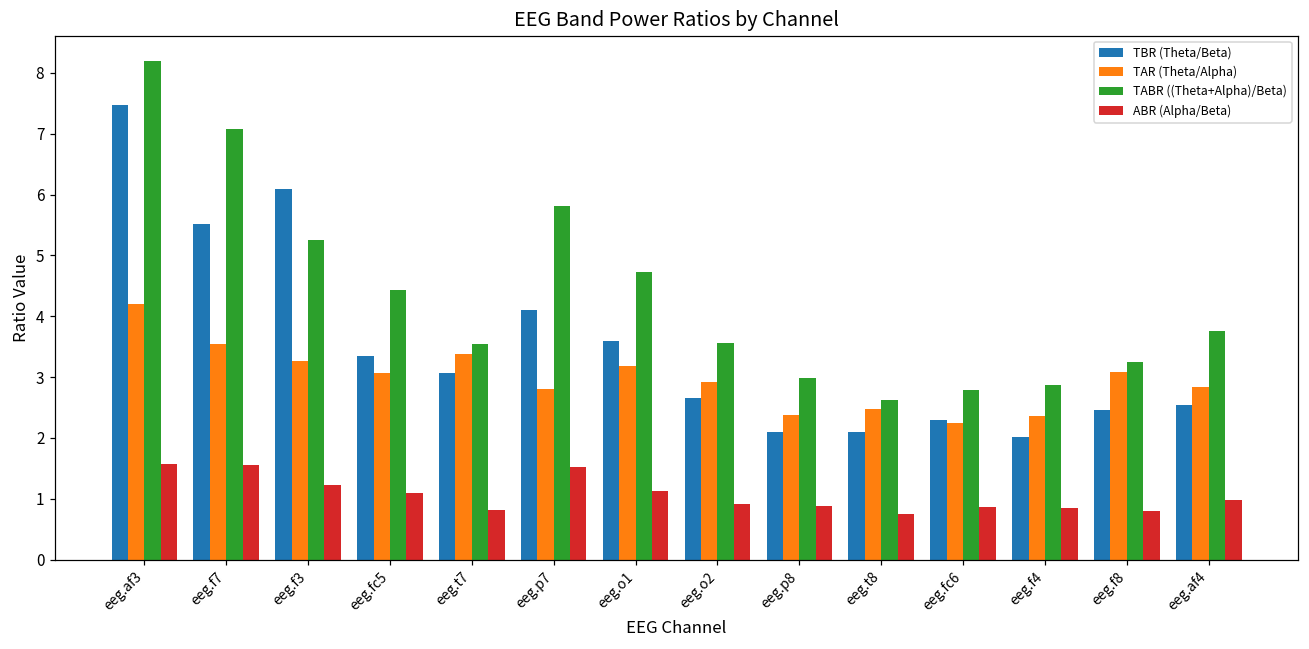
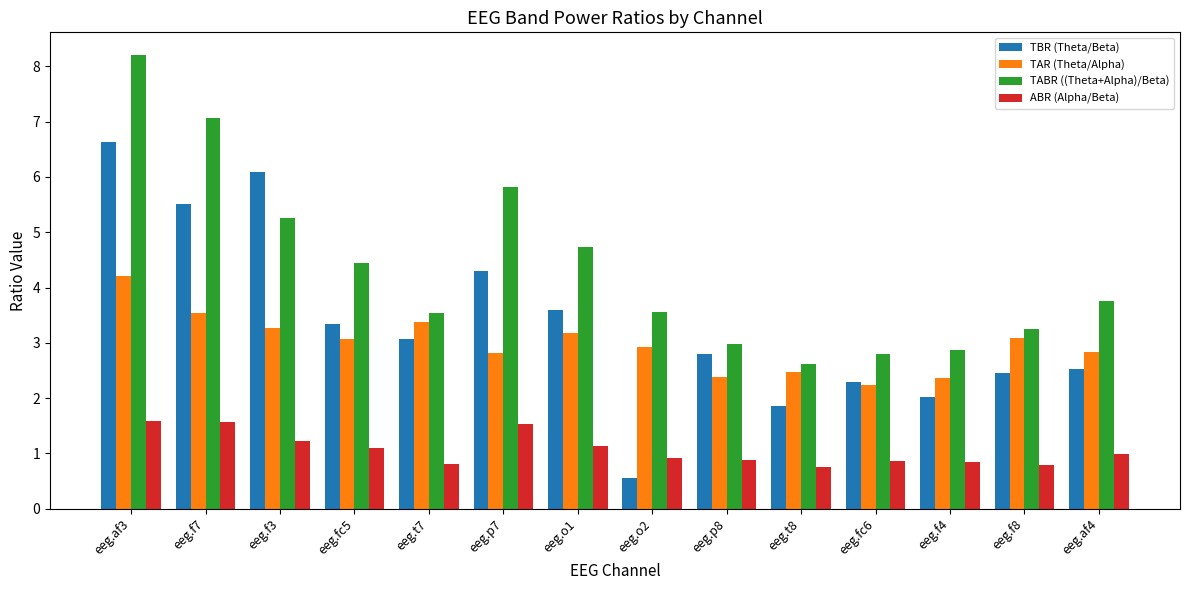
  {
    "TBR (Theta/Beta)": {
-     "eeg.af3": 7.5,
+     "eeg.af3": 6.6,
      "eeg.f7": 5.5,
      "eeg.f3": 6.1,
      "eeg.fc5": 3.3,
      "eeg.t7": 3.1,
-     "eeg.p7": 4.1,
+     "eeg.p7": 4.3,
      "eeg.o1": 3.6,
-     "eeg.o2": 2.7,
-     "eeg.p8": 2.1,
-     "eeg.t8": 2.1,
+     "eeg.o2": 0.6,
+     "eeg.p8": 2.8,
+     "eeg.t8": 1.9,
      "eeg.fc6": 2.3,
      "eeg.f4": 2.0,
      "eeg.f8": 2.5,
      "eeg.af4": 2.5
    },
    "TAR (Theta/Alpha)": {
      "eeg.af3": 4.2,
      "eeg.f7": 3.5,
      "eeg.f3": 3.3,
      "eeg.fc5": 3.1,
      "eeg.t7": 3.4,
      "eeg.p7": 2.8,
      "eeg.o1": 3.2,
      "eeg.o2": 2.9,
      "eeg.p8": 2.4,
      "eeg.t8": 2.5,
      "eeg.fc6": 2.2,
      "eeg.f4": 2.4,
      "eeg.f8": 3.1,
      "eeg.af4": 2.8
    },
    "TABR ((Theta+Alpha)/Beta)": {
      "eeg.af3": 8.2,
      "eeg.f7": 7.1,
      "eeg.f3": 5.3,
      "eeg.fc5": 4.4,
      "eeg.t7": 3.5,
      "eeg.p7": 5.8,
      "eeg.o1": 4.7,
      "eeg.o2": 3.6,
      "eeg.p8": 3.0,
      "eeg.t8": 2.6,
      "eeg.fc6": 2.8,
      "eeg.f4": 2.9,
      "eeg.f8": 3.2,
      "eeg.af4": 3.8
    },
    "ABR (Alpha/Beta)": {
      "eeg.af3": 1.6,
      "eeg.f7": 1.6,
      "eeg.f3": 1.2,
      "eeg.fc5": 1.1,
      "eeg.t7": 0.8,
      "eeg.p7": 1.5,
      "eeg.o1": 1.1,
      "eeg.o2": 0.9,
      "eeg.p8": 0.9,
      "eeg.t8": 0.8,
      "eeg.fc6": 0.9,
      "eeg.f4": 0.9,
      "eeg.f8": 0.8,
      "eeg.af4": 1.0
    }
  }
